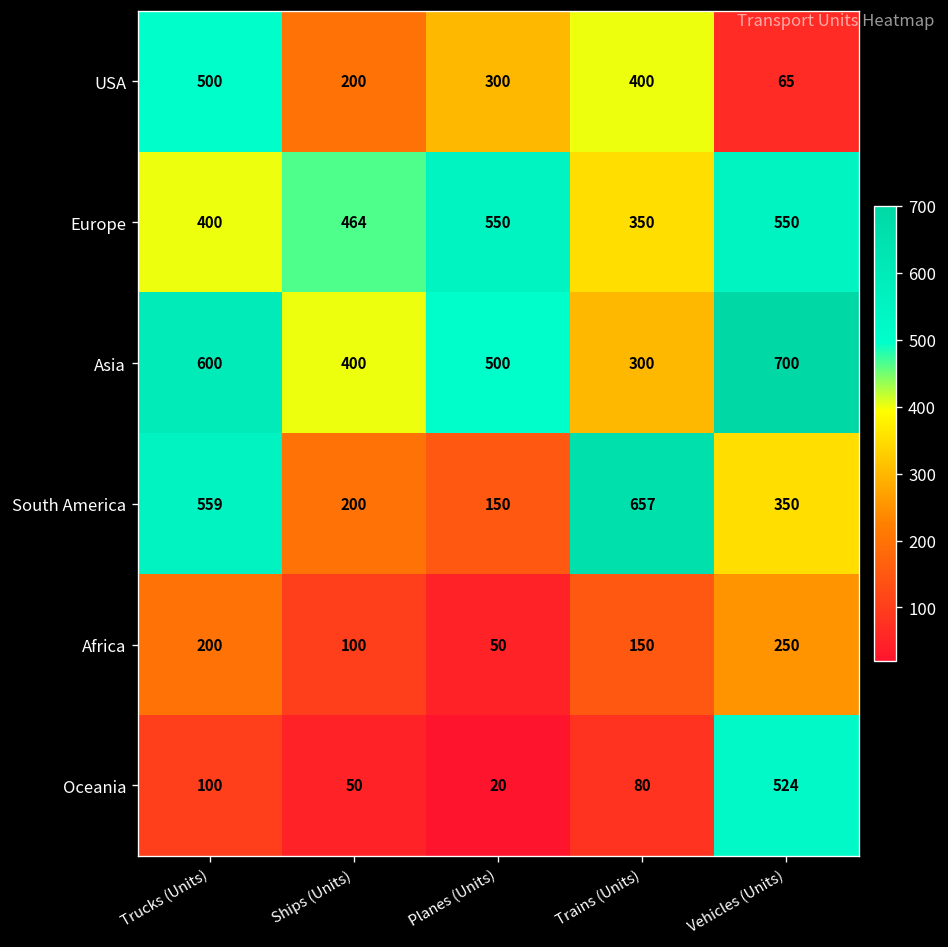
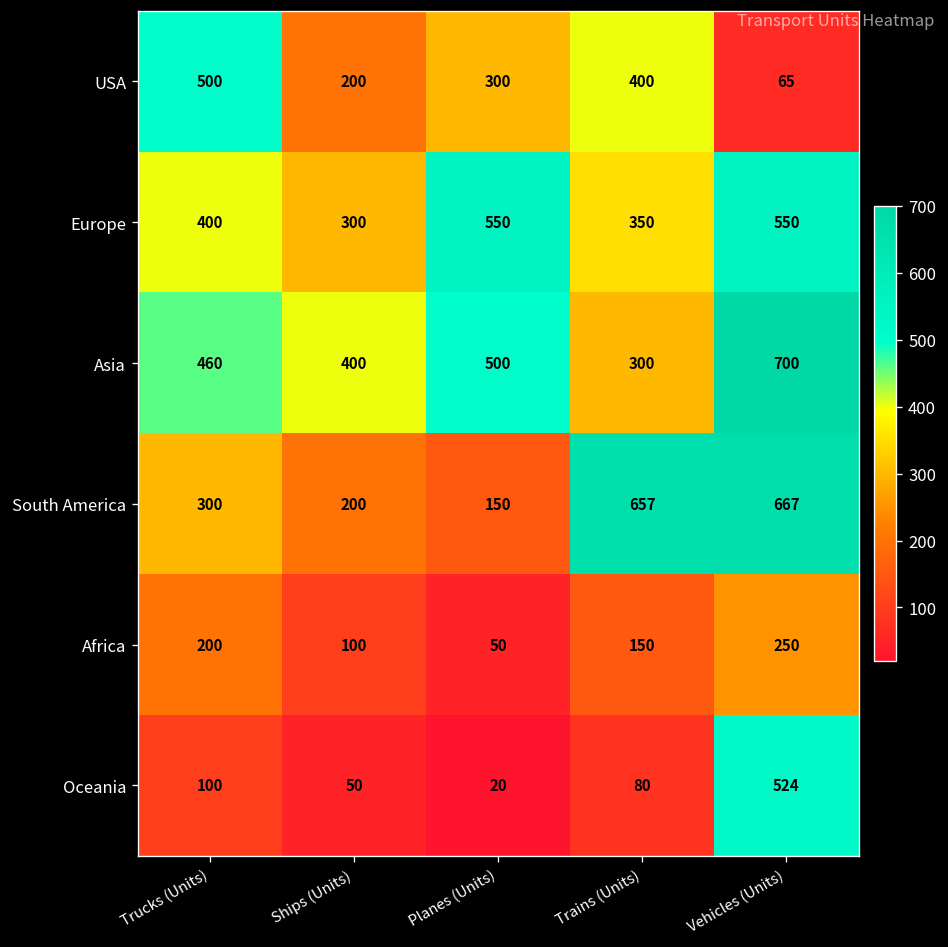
  {
    "USA": {
      "Trucks (Units)": 500,
      "Ships (Units)": 200,
      "Planes (Units)": 300,
      "Trains (Units)": 400,
      "Vehicles (Units)": 65
    },
    "Europe": {
      "Trucks (Units)": 400,
-     "Ships (Units)": 464,
+     "Ships (Units)": 300,
      "Planes (Units)": 550,
      "Trains (Units)": 350,
      "Vehicles (Units)": 550
    },
    "Asia": {
-     "Trucks (Units)": 600,
+     "Trucks (Units)": 460,
      "Ships (Units)": 400,
      "Planes (Units)": 500,
      "Trains (Units)": 300,
      "Vehicles (Units)": 700
    },
    "South America": {
-     "Trucks (Units)": 559,
+     "Trucks (Units)": 300,
      "Ships (Units)": 200,
      "Planes (Units)": 150,
      "Trains (Units)": 657,
-     "Vehicles (Units)": 350
+     "Vehicles (Units)": 667
    },
    "Africa": {
      "Trucks (Units)": 200,
      "Ships (Units)": 100,
      "Planes (Units)": 50,
      "Trains (Units)": 150,
      "Vehicles (Units)": 250
    },
    "Oceania": {
      "Trucks (Units)": 100,
      "Ships (Units)": 50,
      "Planes (Units)": 20,
      "Trains (Units)": 80,
      "Vehicles (Units)": 524
    }
  }
